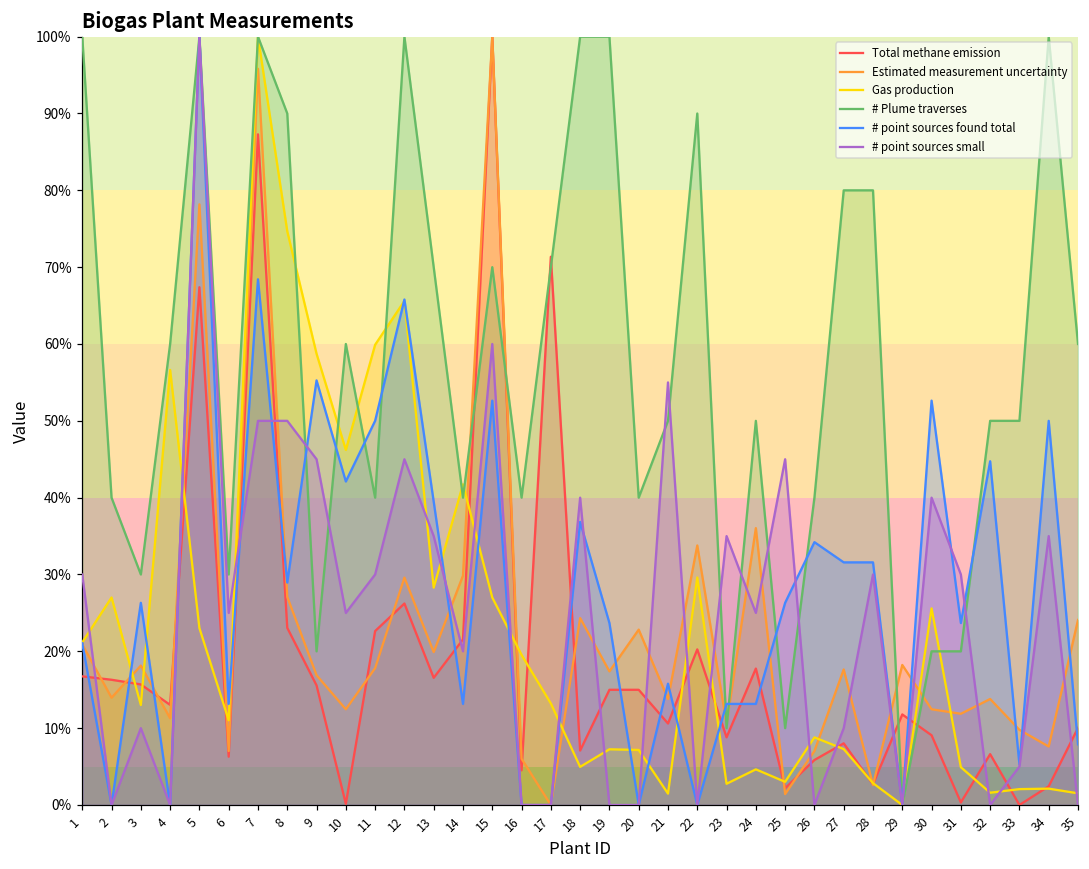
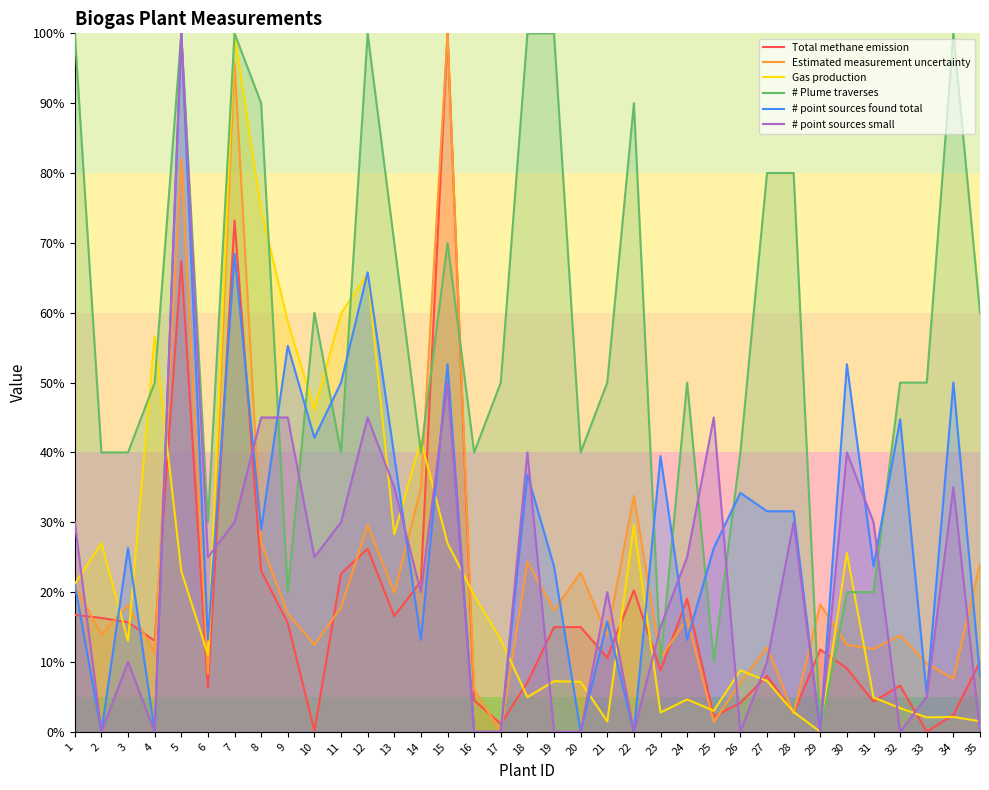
  {
    "Total methane emission": {
      "1": "17%",
      "2": "16%",
      "3": "16%",
      "4": "13%",
      "5": "67%",
      "6": "6%",
-     "7": "87%",
+     "7": "73%",
      "8": "23%",
      "9": "16%",
      "10": "0%",
      "11": "23%",
      "12": "26%",
      "13": "17%",
      "14": "22%",
      "16": "5%",
-     "17": "71%",
+     "17": "1%",
      "18": "7%",
      "19": "15%",
      "20": "15%",
      "21": "11%",
      "22": "20%",
      "23": "9%",
-     "24": "18%",
+     "24": "19%",
      "25": "2%",
-     "26": "6%",
+     "26": "4%",
      "27": "8%",
      "29": "12%",
      "30": "9%",
-     "31": "0%",
+     "31": "4%",
      "32": "7%",
      "33": "0%",
      "35": "10%"
    },
    "Estimated measurement uncertainty": {
      "2": "14%",
      "3": "18%",
      "4": "11%",
-     "5": "78%",
-     "6": "7%",
+     "5": "82%",
+     "6": "8%",
      "7": "96%",
      "8": "27%",
      "9": "17%",
      "10": "12%",
      "11": "18%",
      "12": "30%",
      "13": "20%",
-     "14": "30%",
+     "14": "35%",
      "16": "6%",
      "18": "24%",
      "19": "17%",
      "20": "23%",
      "21": "14%",
      "22": "34%",
      "23": "11%",
-     "24": "36%",
+     "24": "16%",
      "25": "1%",
      "26": "7%",
-     "27": "18%",
+     "27": "12%",
      "29": "18%",
      "30": "12%",
      "31": "12%",
      "32": "14%",
      "33": "10%",
      "34": "8%",
      "35": "24%"
    },
    "Gas production": {
      "2": "27%",
      "3": "13%",
      "4": "57%",
      "5": "23%",
      "6": "11%",
      "8": "75%",
      "9": "59%",
      "10": "46%",
      "11": "60%",
      "13": "28%",
      "14": "42%",
      "15": "27%",
      "16": "20%",
      "17": "13%",
      "18": "5%",
      "19": "7%",
      "20": "7%",
      "21": "1%",
      "22": "30%",
      "23": "3%",
      "24": "5%",
      "25": "3%",
      "26": "9%",
      "27": "7%",
      "30": "26%",
      "31": "5%",
-     "32": "2%",
+     "32": "3%",
      "33": "2%",
      "35": "2%"
    },
    "# Plume traverses": {
      "1": "100%",
      "2": "40%",
-     "3": "30%",
-     "4": "60%",
+     "3": "40%",
+     "4": "50%",
      "6": "30%",
      "8": "90%",
      "9": "20%",
      "10": "60%",
      "11": "40%",
      "12": "100%",
      "13": "70%",
      "14": "40%",
      "15": "70%",
      "16": "40%",
-     "17": "70%",
+     "17": "50%",
      "18": "100%",
      "19": "100%",
      "20": "40%",
      "21": "50%",
      "22": "90%",
      "23": "10%",
      "24": "50%",
      "25": "10%",
      "26": "40%",
      "27": "80%",
      "28": "80%",
      "30": "20%",
      "31": "20%",
      "32": "50%",
      "33": "50%",
      "34": "100%",
      "35": "60%"
    },
    "# point sources found total": {
      "3": "26%",
      "6": "13%",
      "7": "68%",
      "8": "29%",
      "9": "55%",
      "10": "42%",
      "11": "50%",
      "13": "39%",
      "14": "13%",
      "15": "53%",
      "18": "37%",
      "19": "24%",
      "21": "16%",
-     "23": "13%",
+     "23": "39%",
      "24": "13%",
      "25": "26%",
      "26": "34%",
      "27": "32%",
      "28": "32%",
      "30": "53%",
      "31": "24%",
      "32": "45%",
      "34": "50%",
      "35": "8%"
    },
    "# point sources small": {
      "1": "30%",
      "3": "10%",
      "6": "25%",
-     "7": "50%",
-     "8": "50%",
+     "7": "30%",
+     "8": "45%",
      "9": "45%",
      "10": "25%",
      "11": "30%",
      "12": "45%",
      "13": "35%",
      "14": "20%",
-     "15": "60%",
+     "15": "50%",
      "18": "40%",
      "19": "0%",
-     "21": "55%",
-     "23": "35%",
+     "21": "20%",
+     "23": "15%",
      "24": "25%",
      "25": "45%",
      "26": "0%",
      "27": "10%",
      "28": "30%",
      "30": "40%",
      "31": "30%",
      "32": "0%",
      "34": "35%",
      "35": "0%"
    }
  }
